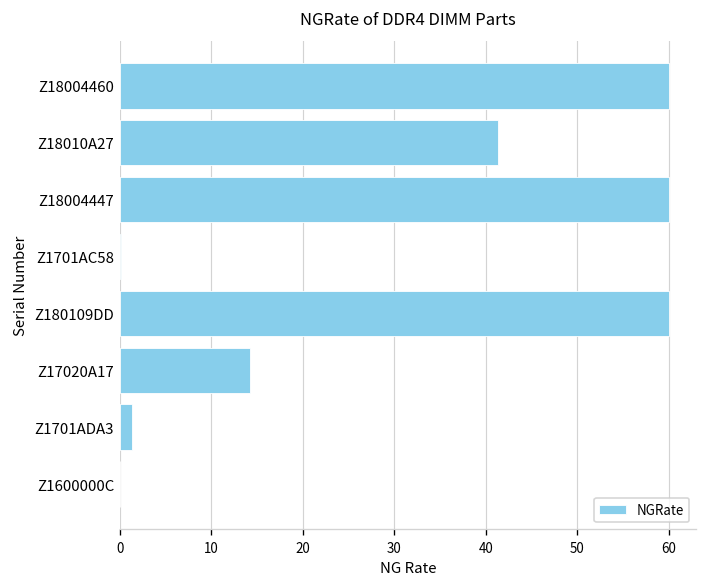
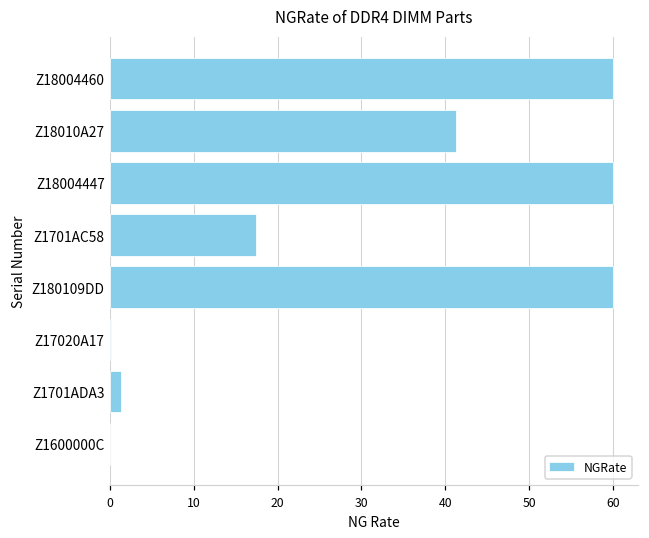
  {
    "Z18004460": 60,
    "Z18010A27": 41,
    "Z18004447": 60,
-   "Z1701AC58": 0,
+   "Z1701AC58": 17,
    "Z180109DD": 60,
-   "Z17020A17": 14,
+   "Z17020A17": 0,
    "Z1701ADA3": 1,
    "Z1600000C": 0
  }
